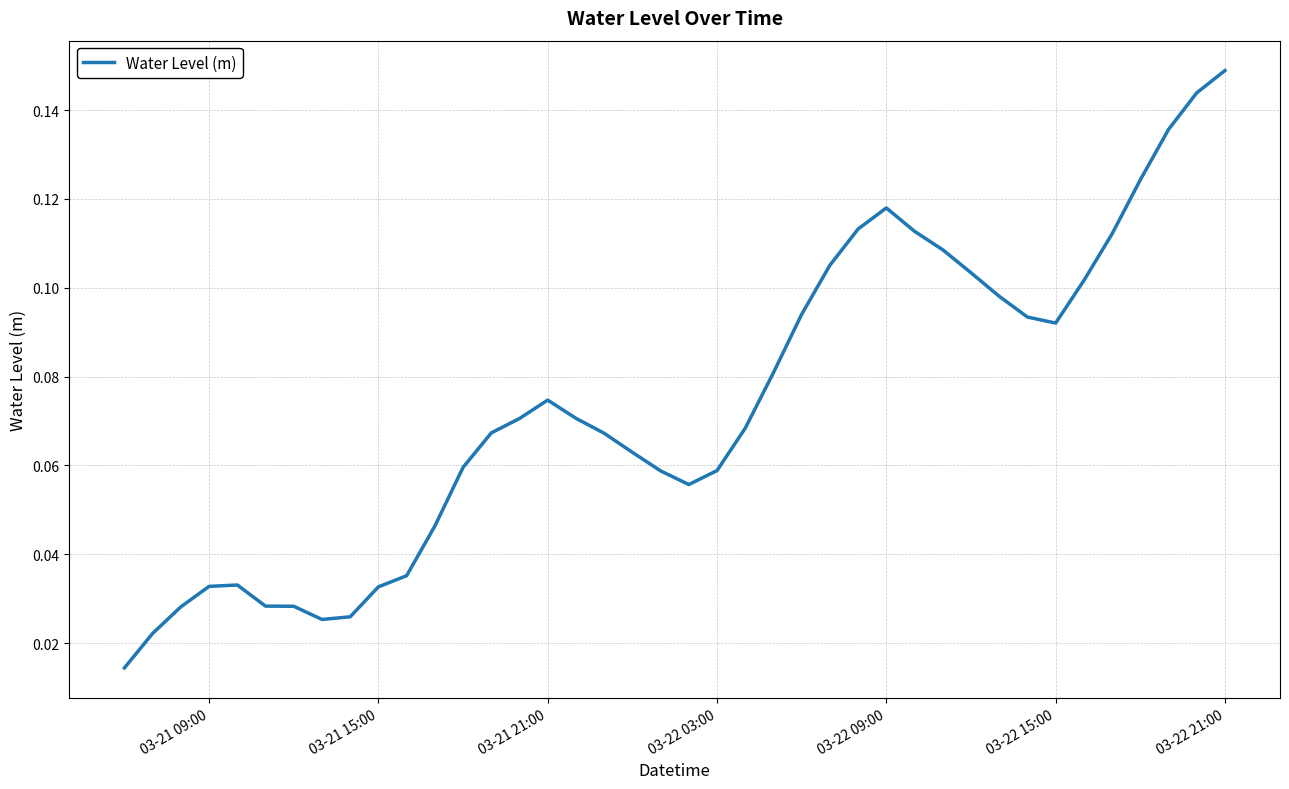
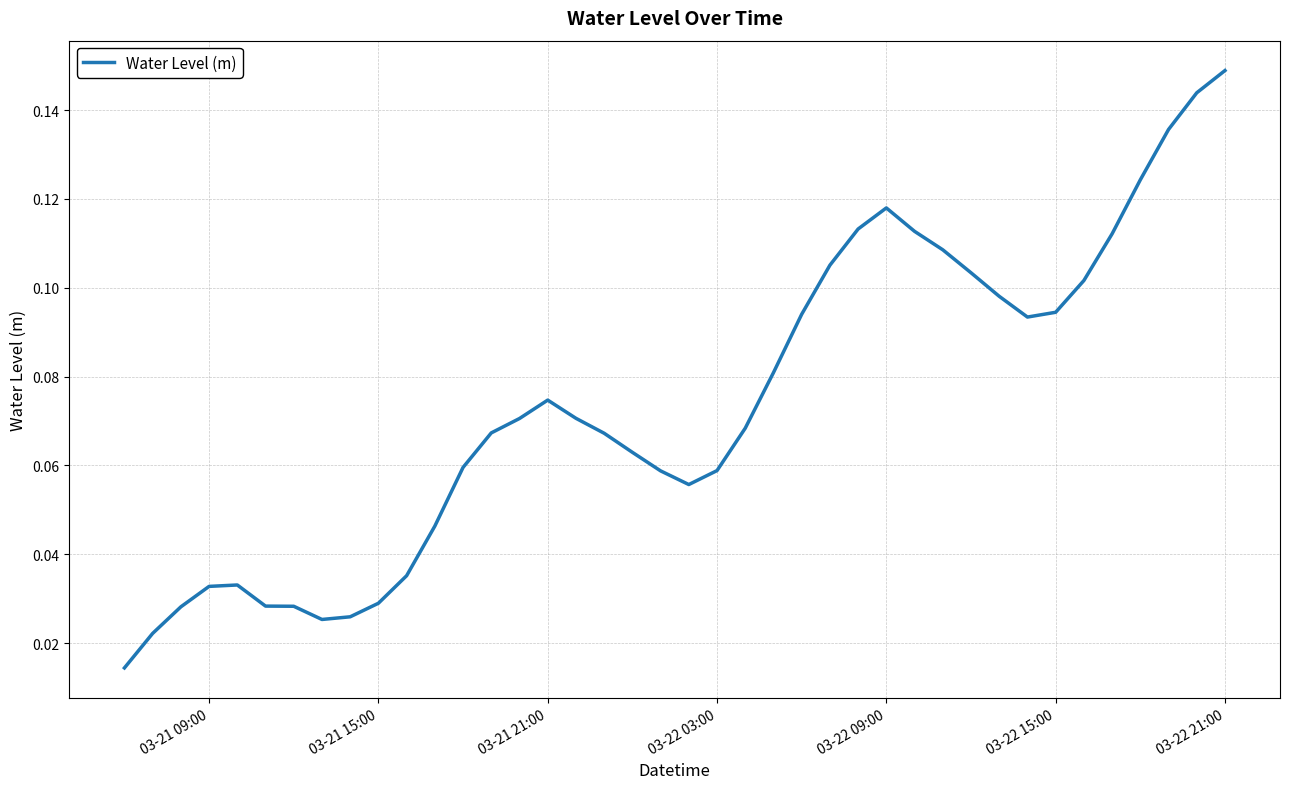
  {
    "03-21 09:00": 0.033,
-   "03-21 15:00": 0.033,
+   "03-21 15:00": 0.029,
    "03-21 21:00": 0.075,
    "03-22 03:00": 0.059,
    "03-22 09:00": 0.118,
-   "03-22 15:00": 0.092,
+   "03-22 15:00": 0.094,
    "03-22 21:00": 0.149
  }
